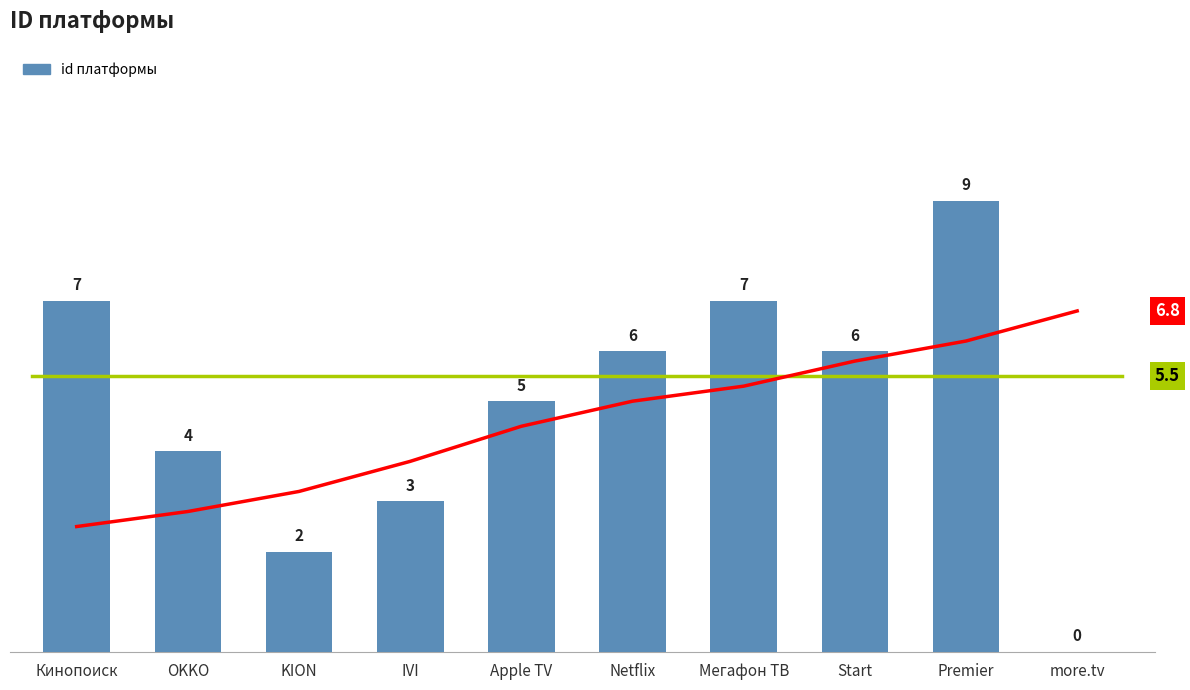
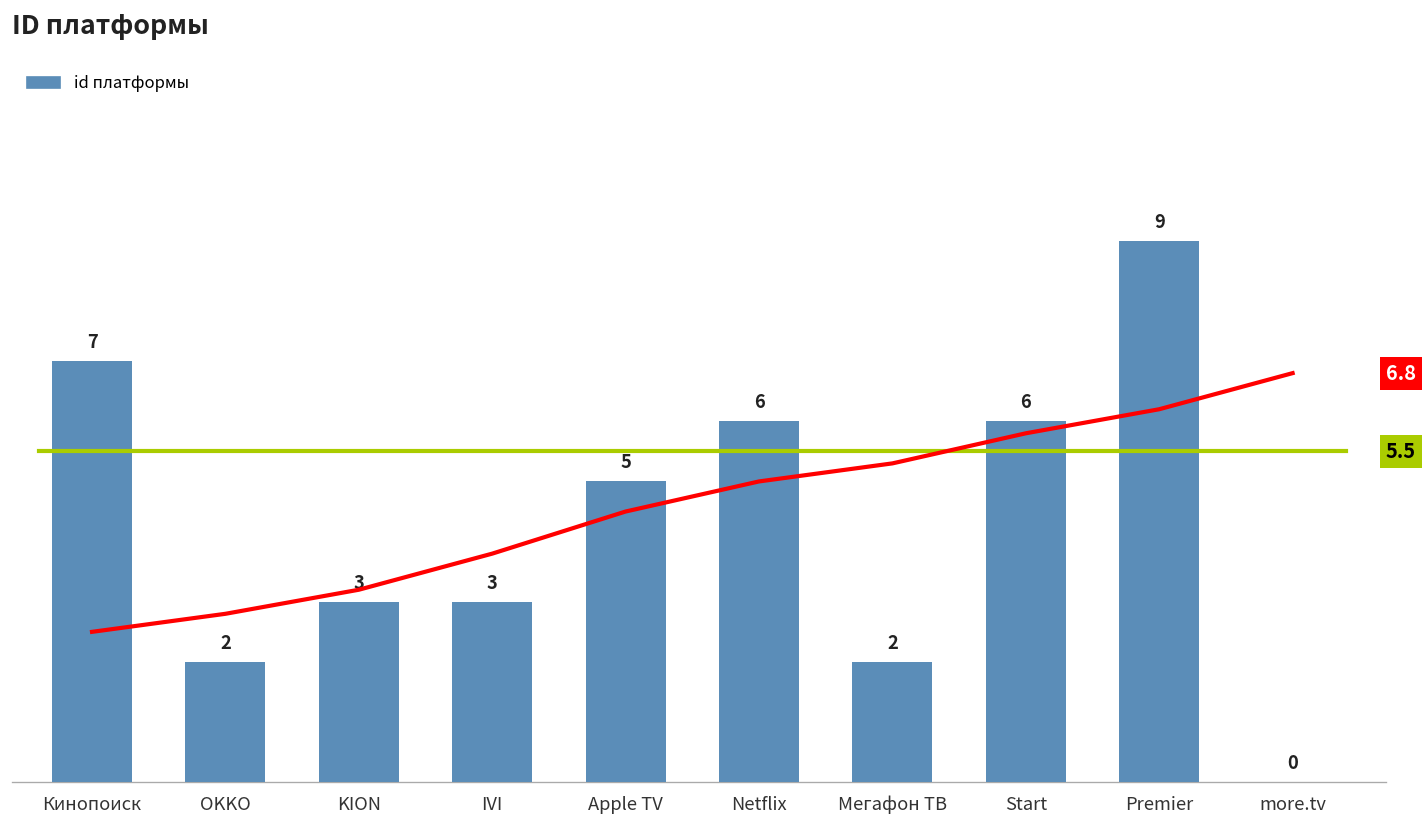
  {
    "id платформы": {
      "Кинопоиск": 7,
-     "OKKO": 4,
-     "KION": 2,
+     "OKKO": 2,
+     "KION": 3,
      "IVI": 3,
      "Apple TV": 5,
      "Netflix": 6,
-     "Мегафон ТВ": 7,
+     "Мегафон ТВ": 2,
      "Start": 6,
      "Premier": 9,
      "more.tv": 0
    }
  }
